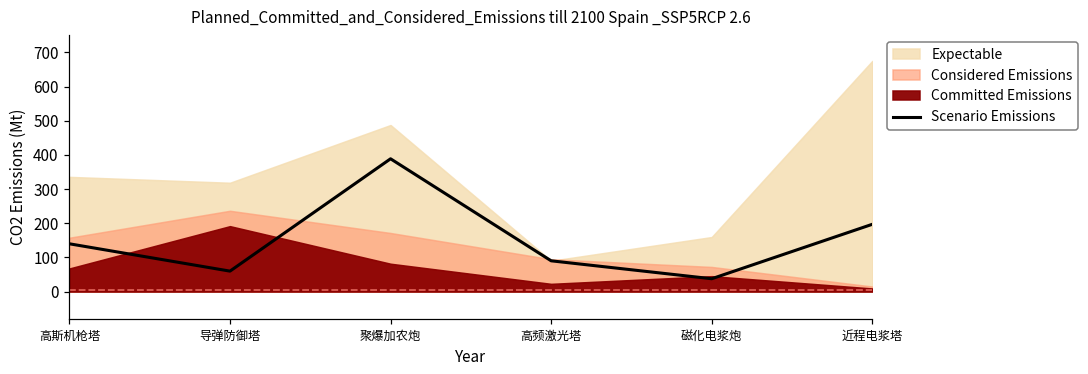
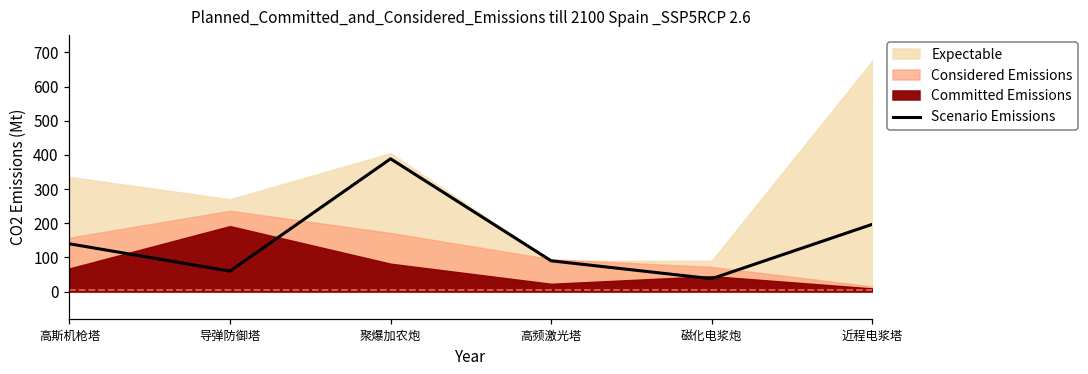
  {
    "Scenario Emissions": {
      "高斯机枪塔": 140,
      "导弹防御塔": 60,
      "聚爆加农炮": 390,
      "近程电浆塔": 200
    },
    "Expectable": {
      "高斯机枪塔": 340,
-     "导弹防御塔": 320,
-     "聚爆加农炮": 490,
-     "磁化电浆炮": 160,
+     "导弹防御塔": 270,
+     "聚爆加农炮": 410,
+     "磁化电浆炮": 90,
      "近程电浆塔": 680
    },
    "Considered Emissions": {
      "高斯机枪塔": 160,
      "导弹防御塔": 240,
      "聚爆加农炮": 170,
      "磁化电浆炮": 70
    },
    "Committed Emissions": {
      "高斯机枪塔": 70,
      "导弹防御塔": 190,
      "聚爆加农炮": 80,
      "高频激光塔": 20
    }
  }
